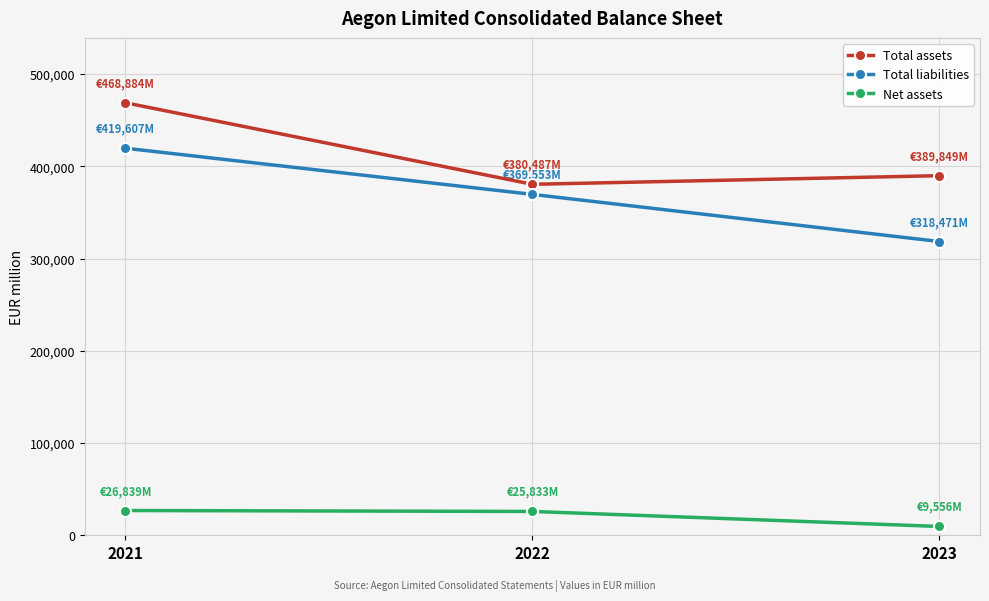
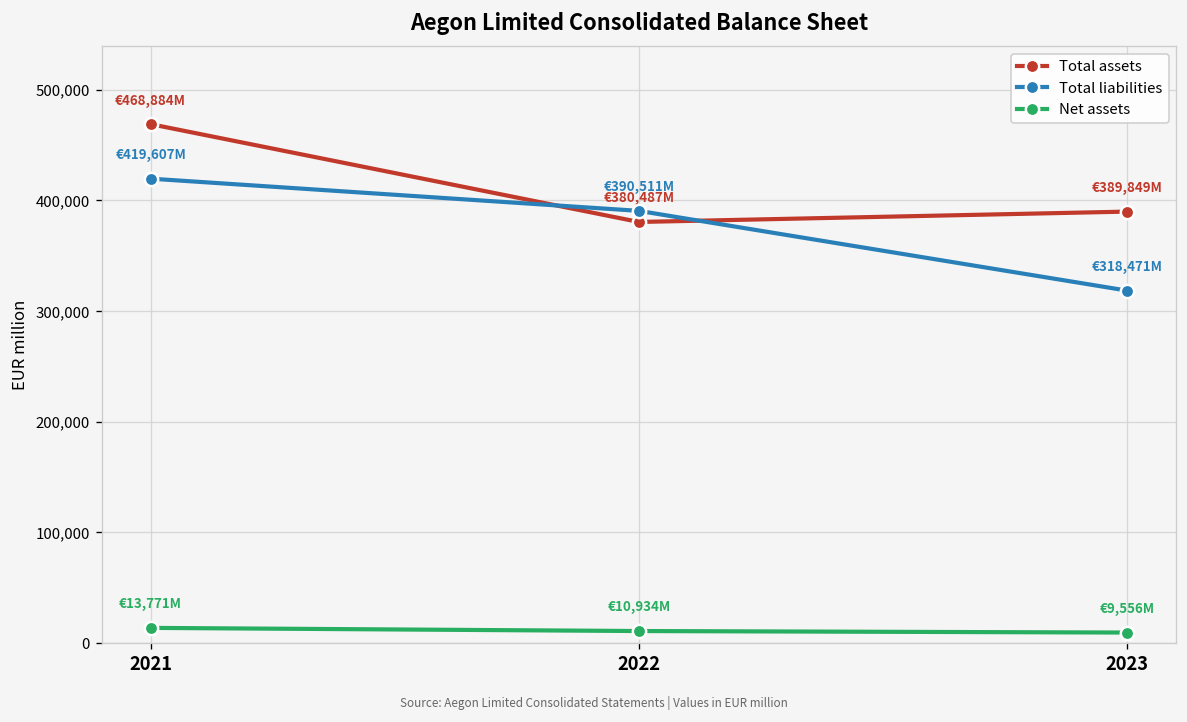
  {
    "Total assets": {
      "2021": "€468,884M",
      "2023": "€389,849M"
    },
    "Total liabilities": {
      "2021": "€419,607M",
-     "2022": "€369,553M",
+     "2022": "€390,511M",
      "2023": "€318,471M"
    },
    "Net assets": {
-     "2021": "€26,839M",
-     "2022": "€25,833M",
+     "2021": "€13,771M",
+     "2022": "€10,934M",
      "2023": "€9,556M"
    }
  }
